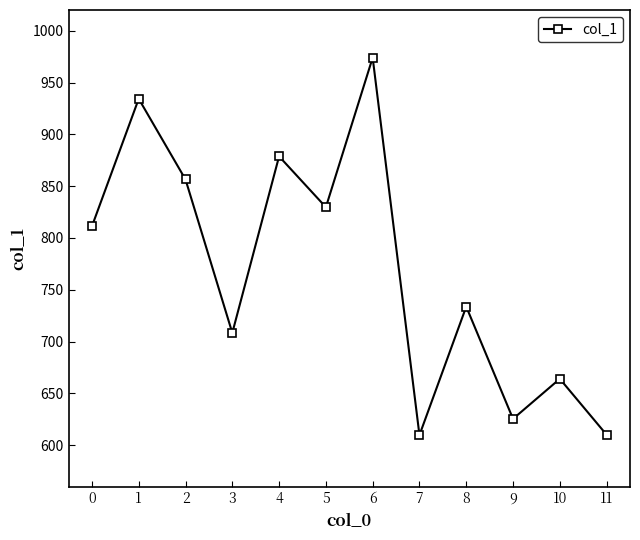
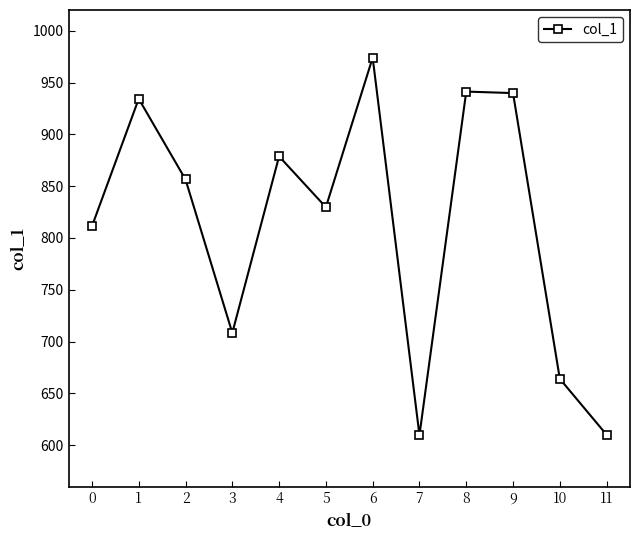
  {
    "0": 811,
    "1": 934,
    "2": 856,
    "3": 708,
    "4": 879,
    "5": 830,
    "6": 974,
    "7": 610,
-   "8": 734,
-   "9": 625,
+   "8": 941,
+   "9": 940,
    "10": 664,
    "11": 610
  }
